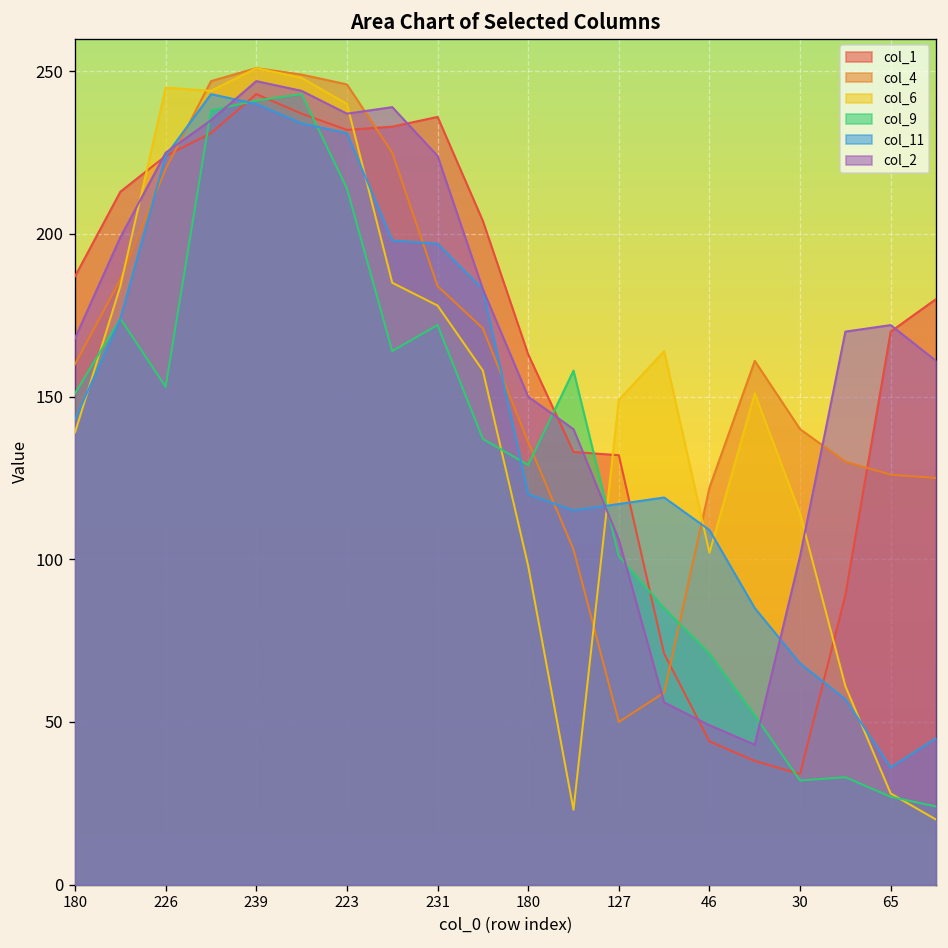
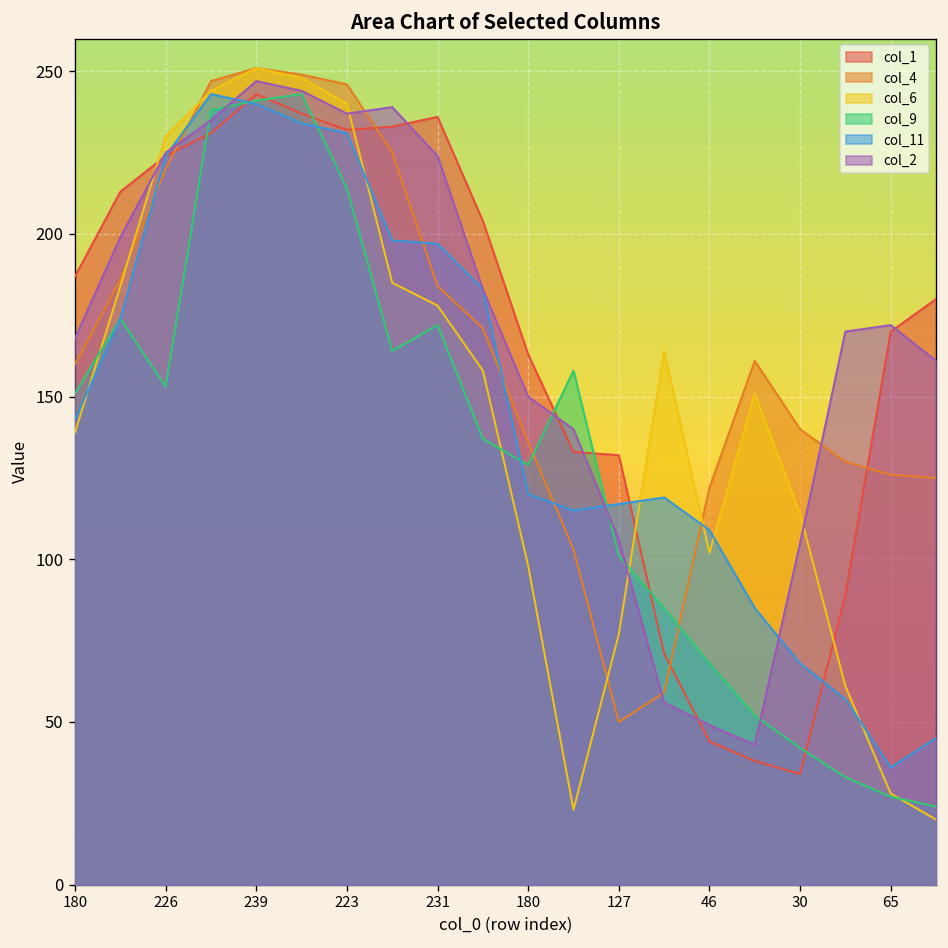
  {
    "col_6": {
-     "226": 245,
-     "127": 149,
+     "226": 230,
+     "127": 77,
      "46": 102,
      "30": 114,
      "65": 28
    },
    "col_9": {
      "226": 153,
      "239": 241,
      "127": 101,
-     "46": 71,
-     "30": 32,
+     "46": 68,
+     "30": 42,
      "65": 27
    },
    "col_11": {
      "239": 240,
      "127": 117,
      "46": 109,
      "30": 68,
      "65": 36
    },
    "col_2": {
      "226": 225,
      "239": 247,
      "127": 106,
      "46": 49,
-     "30": 101,
+     "30": 105,
      "65": 172
    }
  }
